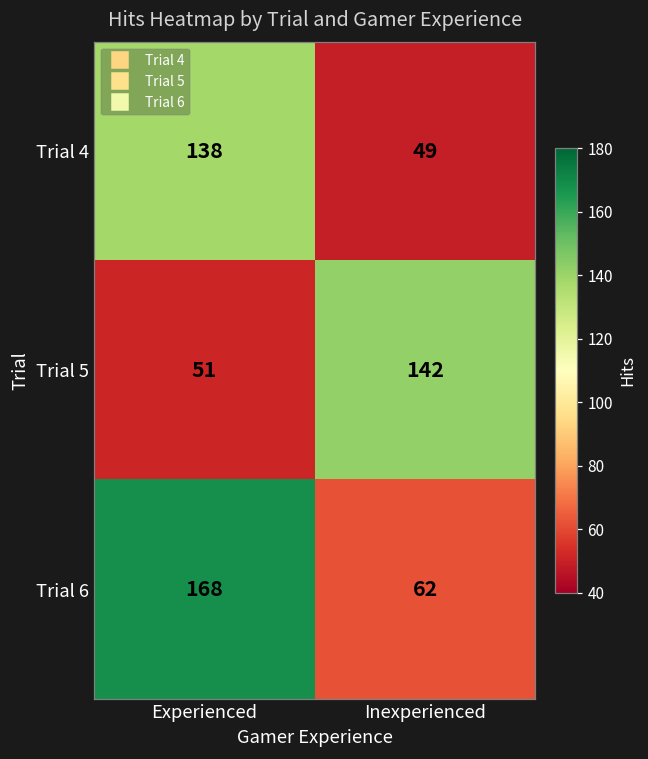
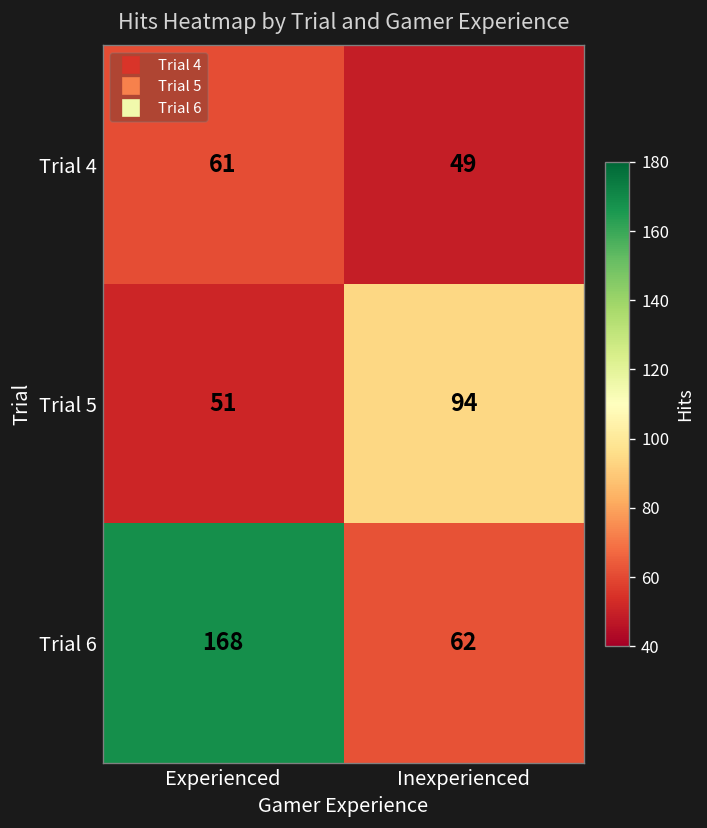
  {
    "Trial 4": {
-     "Experienced": 138,
+     "Experienced": 61,
      "Inexperienced": 49
    },
    "Trial 5": {
      "Experienced": 51,
-     "Inexperienced": 142
+     "Inexperienced": 94
    },
    "Trial 6": {
      "Experienced": 168,
      "Inexperienced": 62
    }
  }
